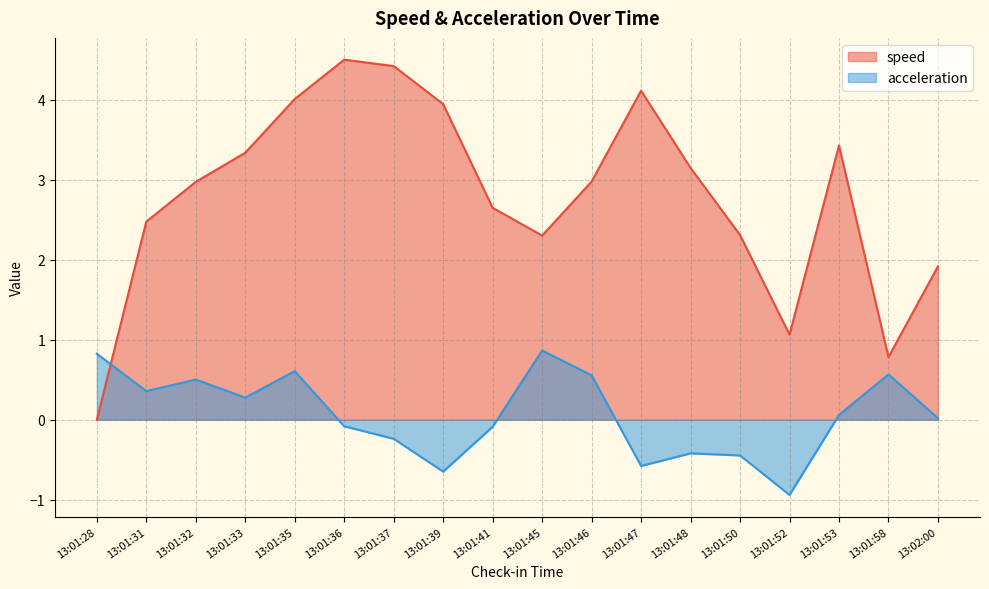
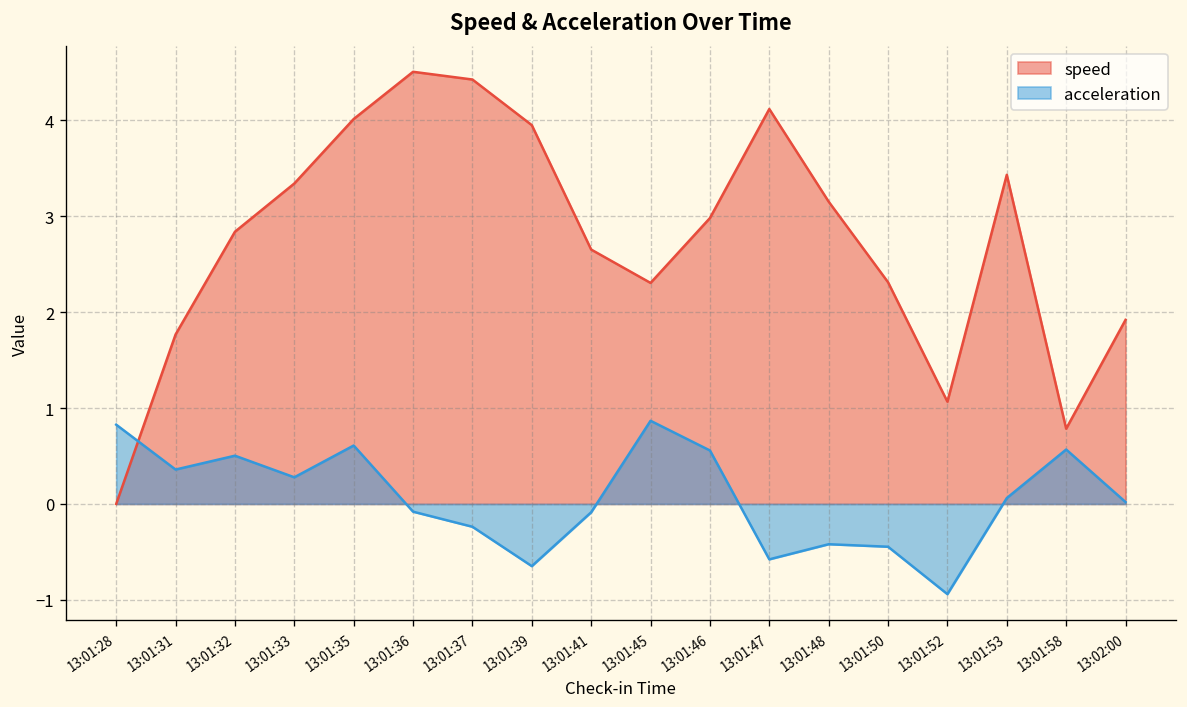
  {
    "speed": {
      "13:01:28": 0.0,
-     "13:01:31": 2.5,
-     "13:01:32": 3.0,
+     "13:01:31": 1.8,
+     "13:01:32": 2.8,
      "13:01:33": 3.3,
      "13:01:35": 4.0,
      "13:01:36": 4.5,
      "13:01:37": 4.4,
      "13:01:39": 3.9,
      "13:01:41": 2.7,
      "13:01:45": 2.3,
      "13:01:46": 3.0,
      "13:01:47": 4.1,
      "13:01:48": 3.2,
      "13:01:50": 2.3,
      "13:01:52": 1.1,
      "13:01:53": 3.4,
      "13:01:58": 0.8,
      "13:02:00": 1.9
    }
  }
